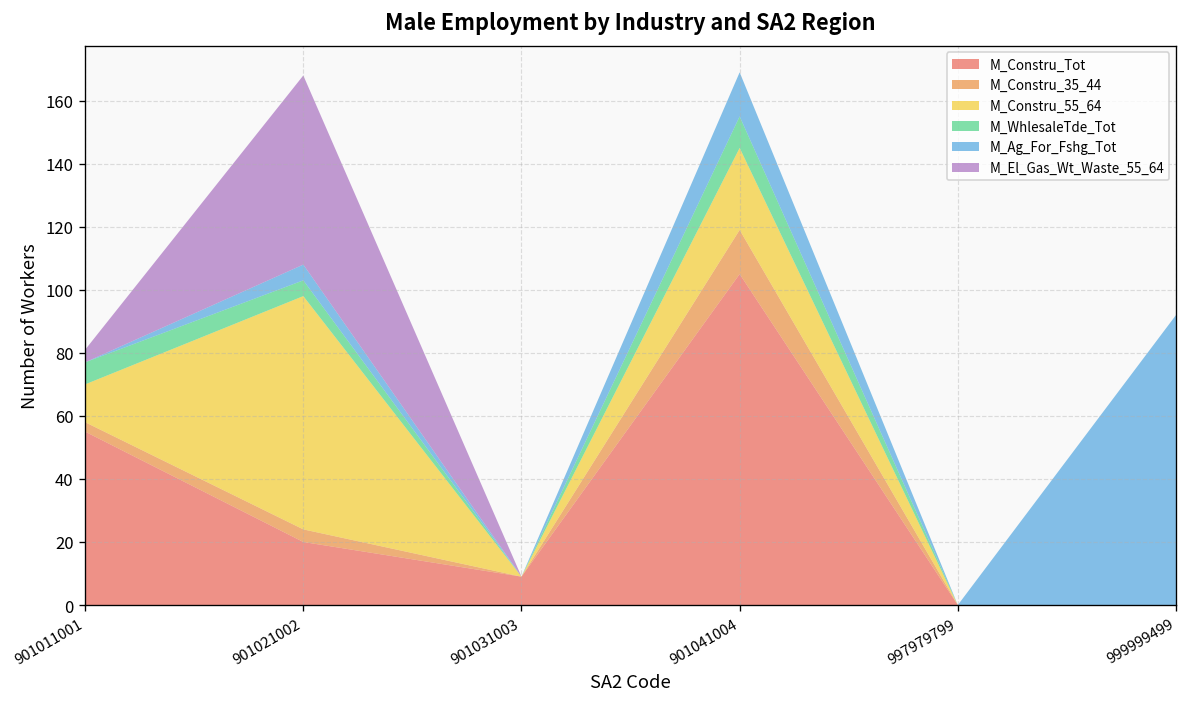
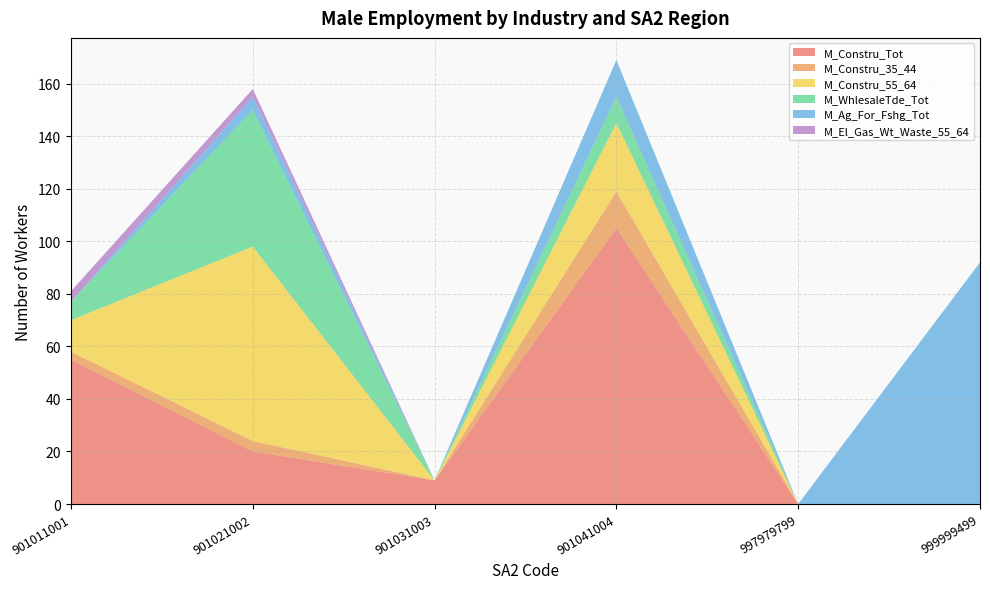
  {
    "M_Constru_55_64": {
      "901011001": 12,
      "901021002": 74,
      "901041004": 26
    },
    "M_WhlesaleTde_Tot": {
-     "901021002": 5,
+     "901021002": 52,
      "901041004": 10
    },
    "M_Ag_For_Fshg_Tot": {
      "901021002": 5
    },
    "M_El_Gas_Wt_Waste_55_64": {
      "901011001": 4,
-     "901021002": 60
+     "901021002": 3
    }
  }
